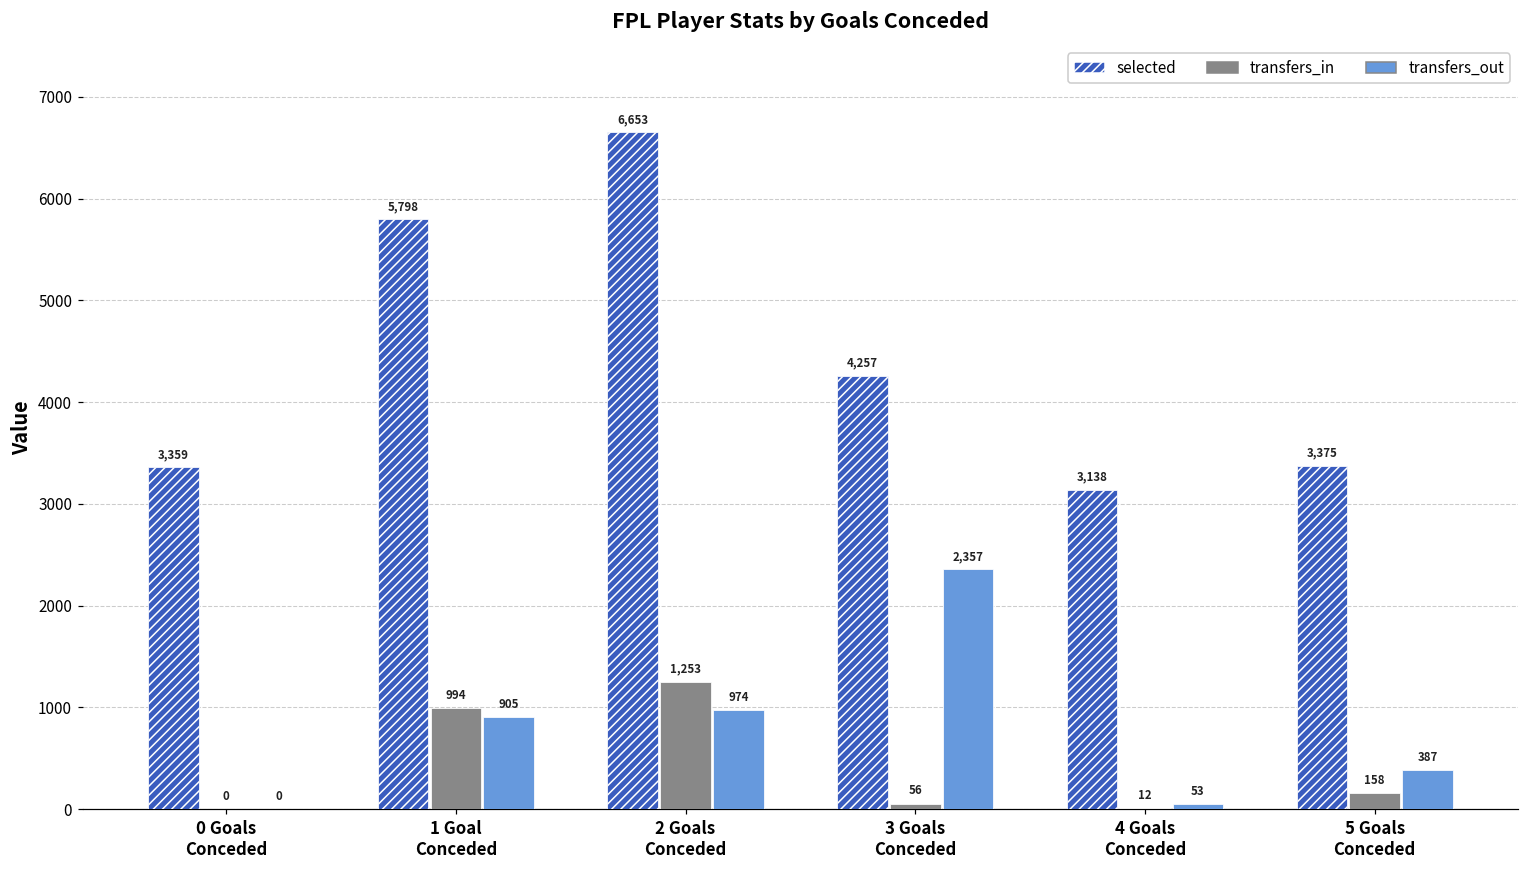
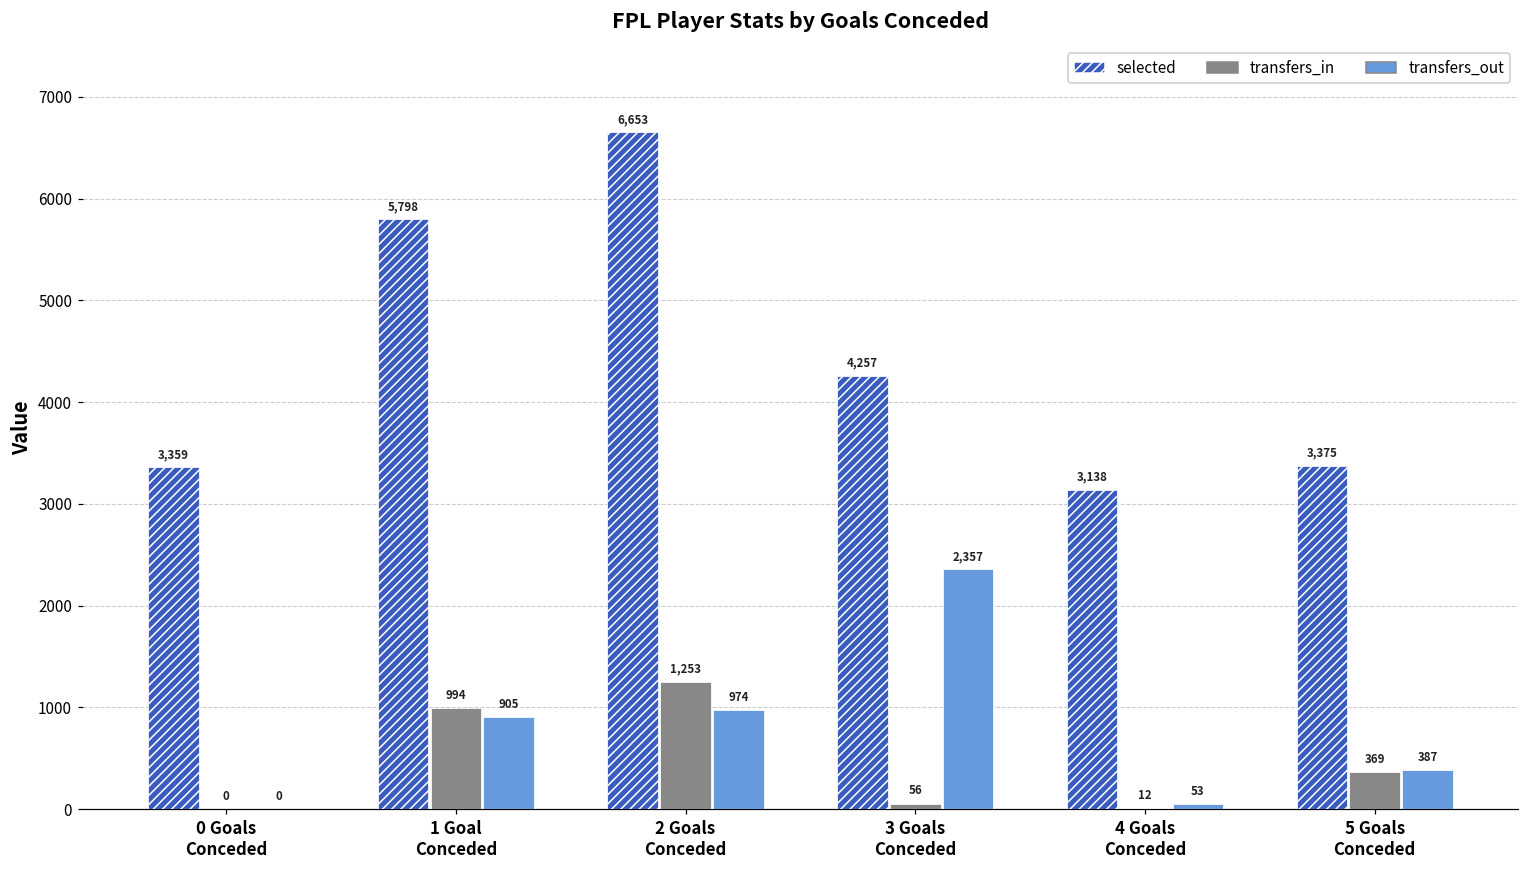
  {
    "selected": {
      "0 Goals Conceded": "3,359",
      "1 Goal Conceded": "5,798",
      "2 Goals Conceded": "6,653",
      "3 Goals Conceded": "4,257",
      "4 Goals Conceded": "3,138",
      "5 Goals Conceded": "3,375"
    },
    "transfers_in": {
      "0 Goals Conceded": "0",
      "1 Goal Conceded": "994",
      "2 Goals Conceded": "1,253",
      "3 Goals Conceded": "56",
      "4 Goals Conceded": "12",
-     "5 Goals Conceded": "158"
+     "5 Goals Conceded": "369"
    },
    "transfers_out": {
      "0 Goals Conceded": "0",
      "1 Goal Conceded": "905",
      "2 Goals Conceded": "974",
      "3 Goals Conceded": "2,357",
      "4 Goals Conceded": "53",
      "5 Goals Conceded": "387"
    }
  }
